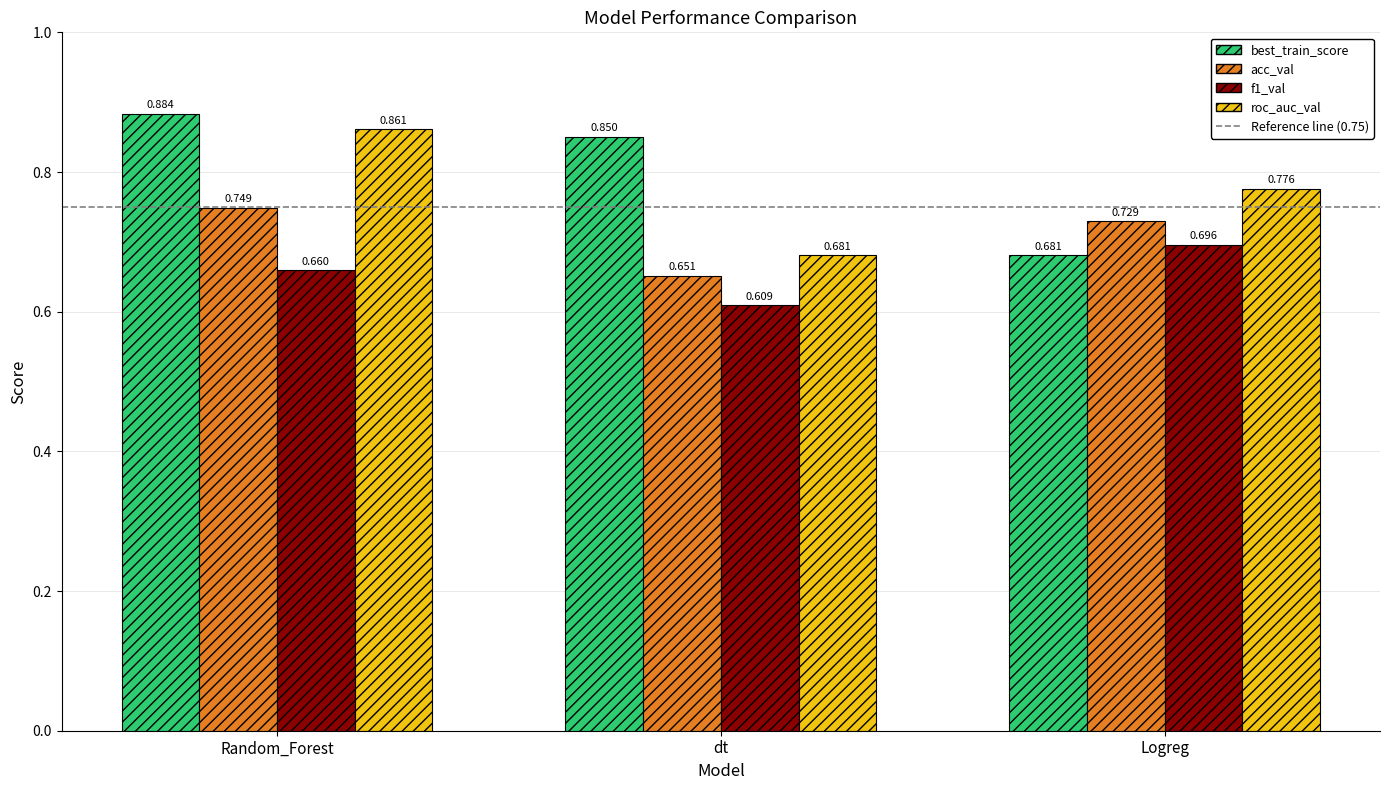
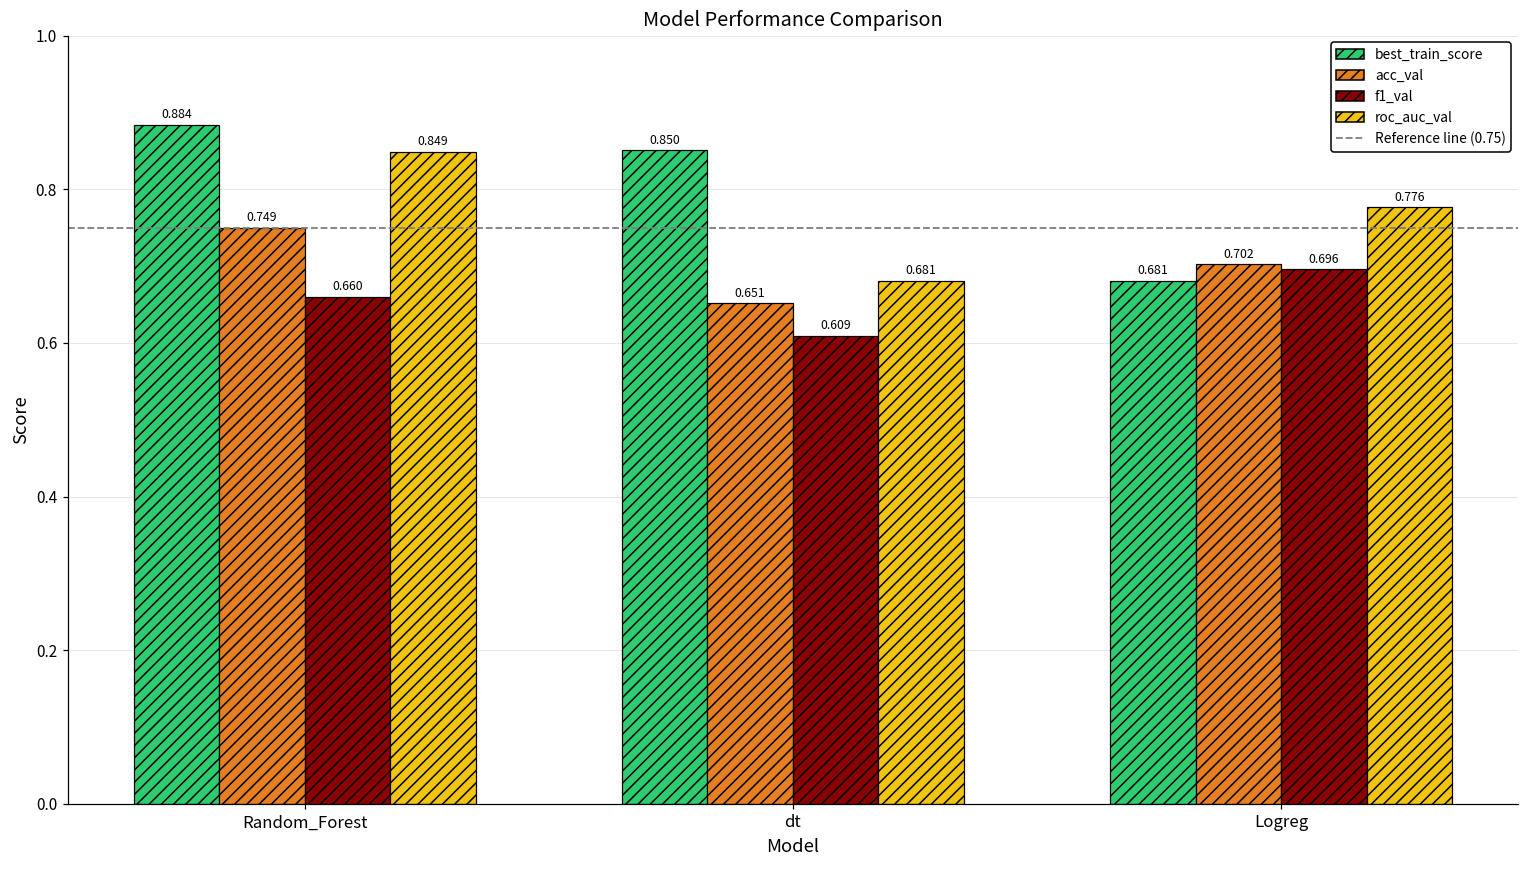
  {
    "best_train_score": {
      "Random_Forest": 0.884,
      "dt": 0.850,
      "Logreg": 0.681
    },
    "acc_val": {
      "Random_Forest": 0.749,
      "dt": 0.651,
-     "Logreg": 0.729
+     "Logreg": 0.702
    },
    "f1_val": {
      "Random_Forest": 0.660,
      "dt": 0.609,
      "Logreg": 0.696
    },
    "roc_auc_val": {
-     "Random_Forest": 0.861,
+     "Random_Forest": 0.849,
      "dt": 0.681,
      "Logreg": 0.776
    }
  }
